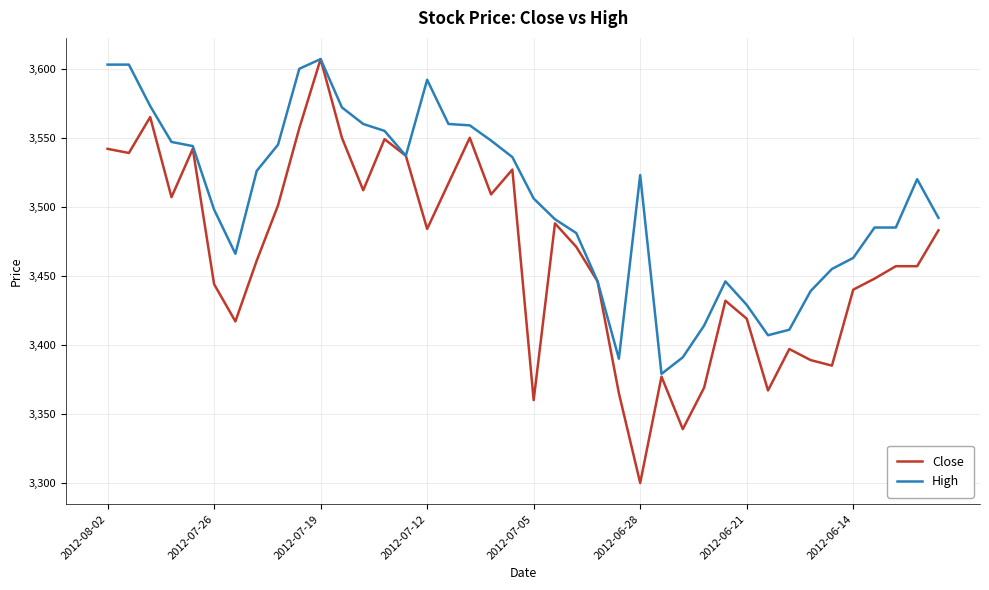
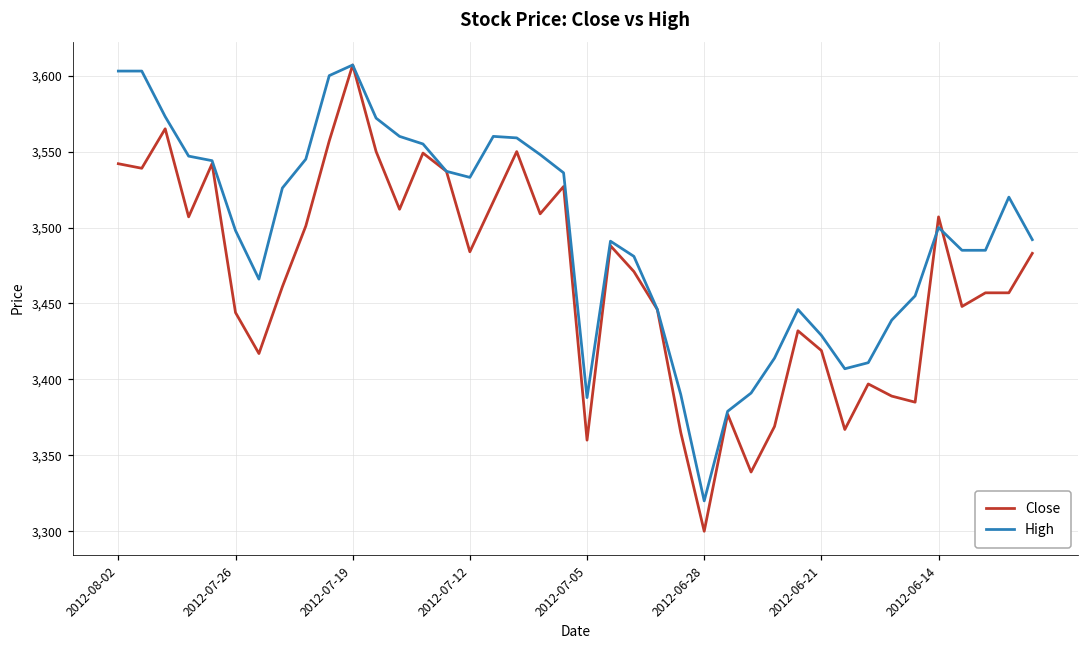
  {
    "Close": {
      "2012-07-26": "3,444",
      "2012-07-12": "3,484",
      "2012-07-05": "3,360",
      "2012-06-28": "3,300",
      "2012-06-21": "3,419",
-     "2012-06-14": "3,440"
+     "2012-06-14": "3,507"
    },
    "High": {
      "2012-07-26": "3,498",
-     "2012-07-12": "3,592",
-     "2012-07-05": "3,506",
-     "2012-06-28": "3,523",
+     "2012-07-12": "3,533",
+     "2012-07-05": "3,388",
+     "2012-06-28": "3,320",
      "2012-06-21": "3,429",
-     "2012-06-14": "3,463"
+     "2012-06-14": "3,500"
    }
  }
